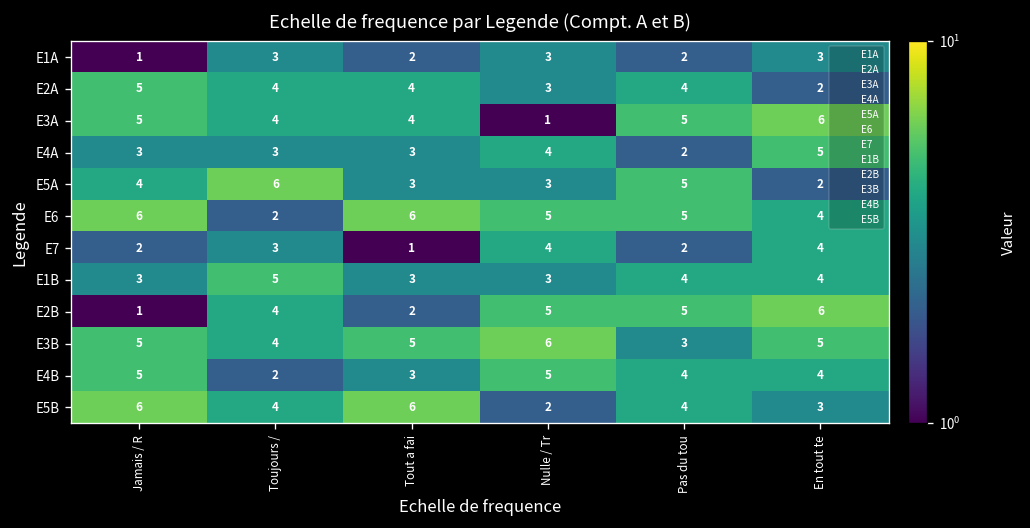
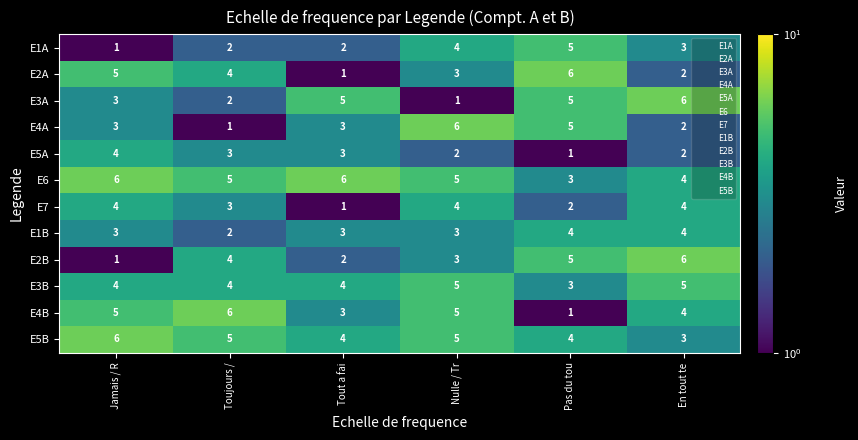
  {
    "E1A": {
      "Jamais / R": 1,
-     "Toujours /": 3,
+     "Toujours /": 2,
      "Tout a fai": 2,
-     "Nulle / Tr": 3,
-     "Pas du tou": 2,
+     "Nulle / Tr": 4,
+     "Pas du tou": 5,
      "En tout te": 3
    },
    "E2A": {
      "Jamais / R": 5,
      "Toujours /": 4,
-     "Tout a fai": 4,
+     "Tout a fai": 1,
      "Nulle / Tr": 3,
-     "Pas du tou": 4,
+     "Pas du tou": 6,
      "En tout te": 2
    },
    "E3A": {
-     "Jamais / R": 5,
-     "Toujours /": 4,
-     "Tout a fai": 4,
+     "Jamais / R": 3,
+     "Toujours /": 2,
+     "Tout a fai": 5,
      "Nulle / Tr": 1,
      "Pas du tou": 5,
      "En tout te": 6
    },
    "E4A": {
      "Jamais / R": 3,
-     "Toujours /": 3,
+     "Toujours /": 1,
      "Tout a fai": 3,
-     "Nulle / Tr": 4,
-     "Pas du tou": 2,
-     "En tout te": 5
+     "Nulle / Tr": 6,
+     "Pas du tou": 5,
+     "En tout te": 2
    },
    "E5A": {
      "Jamais / R": 4,
-     "Toujours /": 6,
+     "Toujours /": 3,
      "Tout a fai": 3,
-     "Nulle / Tr": 3,
-     "Pas du tou": 5,
+     "Nulle / Tr": 2,
+     "Pas du tou": 1,
      "En tout te": 2
    },
    "E6": {
      "Jamais / R": 6,
-     "Toujours /": 2,
+     "Toujours /": 5,
      "Tout a fai": 6,
      "Nulle / Tr": 5,
-     "Pas du tou": 5,
+     "Pas du tou": 3,
      "En tout te": 4
    },
    "E7": {
-     "Jamais / R": 2,
+     "Jamais / R": 4,
      "Toujours /": 3,
      "Tout a fai": 1,
      "Nulle / Tr": 4,
      "Pas du tou": 2,
      "En tout te": 4
    },
    "E1B": {
      "Jamais / R": 3,
-     "Toujours /": 5,
+     "Toujours /": 2,
      "Tout a fai": 3,
      "Nulle / Tr": 3,
      "Pas du tou": 4,
      "En tout te": 4
    },
    "E2B": {
      "Jamais / R": 1,
      "Toujours /": 4,
      "Tout a fai": 2,
-     "Nulle / Tr": 5,
+     "Nulle / Tr": 3,
      "Pas du tou": 5,
      "En tout te": 6
    },
    "E3B": {
-     "Jamais / R": 5,
+     "Jamais / R": 4,
      "Toujours /": 4,
-     "Tout a fai": 5,
-     "Nulle / Tr": 6,
+     "Tout a fai": 4,
+     "Nulle / Tr": 5,
      "Pas du tou": 3,
      "En tout te": 5
    },
    "E4B": {
      "Jamais / R": 5,
-     "Toujours /": 2,
+     "Toujours /": 6,
      "Tout a fai": 3,
      "Nulle / Tr": 5,
-     "Pas du tou": 4,
+     "Pas du tou": 1,
      "En tout te": 4
    },
    "E5B": {
      "Jamais / R": 6,
-     "Toujours /": 4,
-     "Tout a fai": 6,
-     "Nulle / Tr": 2,
+     "Toujours /": 5,
+     "Tout a fai": 4,
+     "Nulle / Tr": 5,
      "Pas du tou": 4,
      "En tout te": 3
    }
  }
